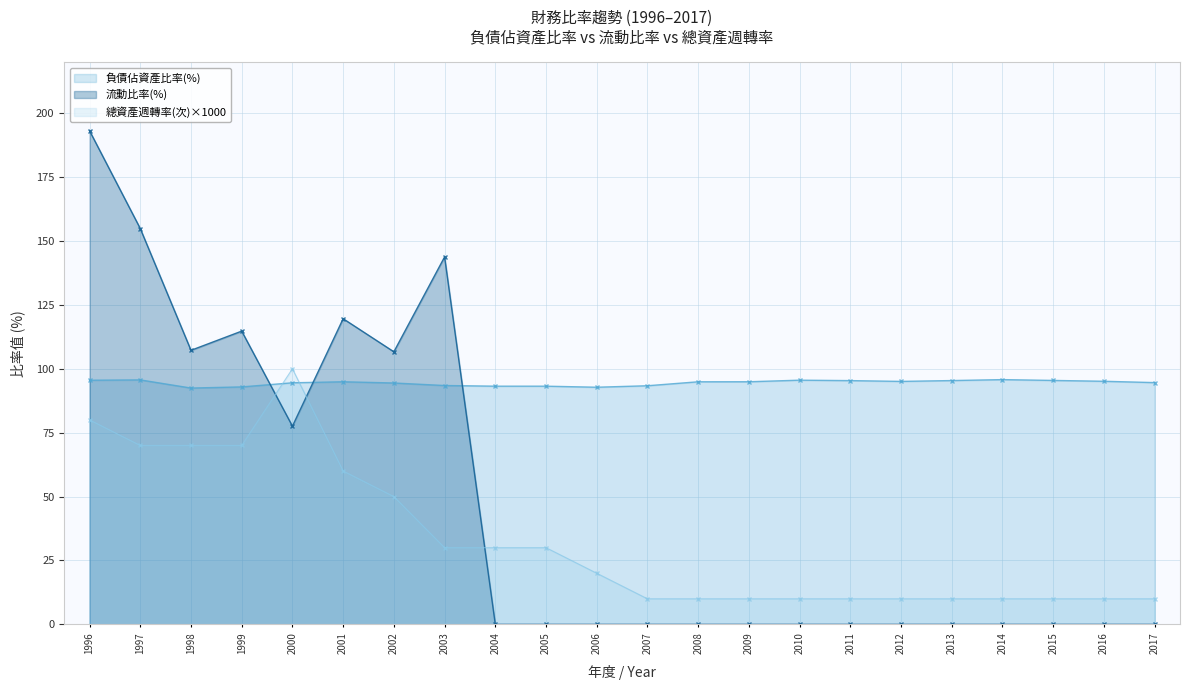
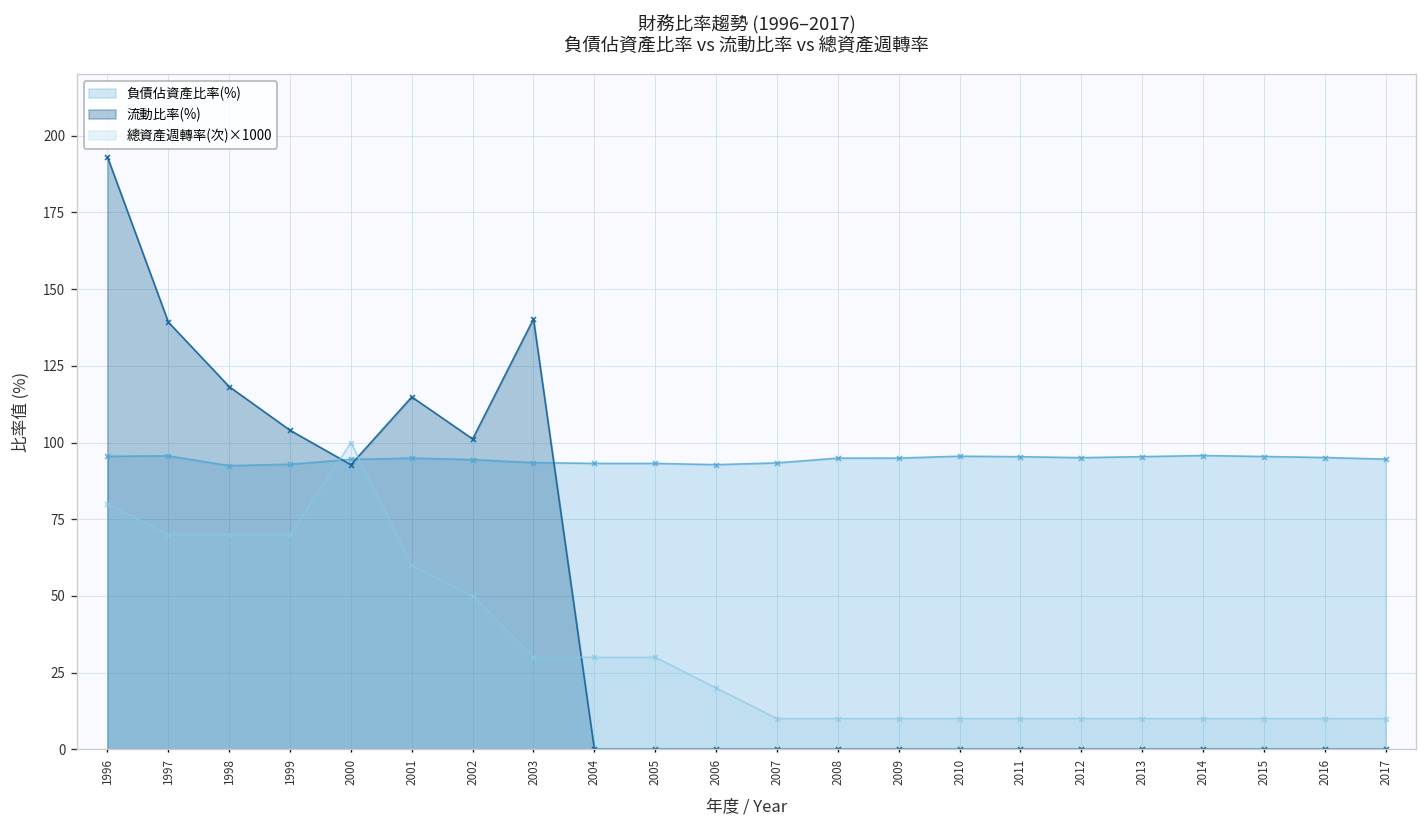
  {
    "流動比率(%)": {
      "1996": 193,
-     "1997": 155,
-     "1998": 107,
-     "1999": 115,
-     "2000": 78,
-     "2001": 120,
-     "2002": 107,
-     "2003": 144,
+     "1997": 139,
+     "1998": 118,
+     "1999": 104,
+     "2000": 93,
+     "2001": 115,
+     "2002": 101,
+     "2003": 140,
      "2004": 0,
      "2005": 0,
      "2006": 0,
      "2007": 0,
      "2008": 0,
      "2009": 0,
      "2010": 0,
      "2011": 0,
      "2012": 0,
      "2013": 0,
      "2014": 0,
      "2015": 0,
      "2016": 0,
      "2017": 0
    }
  }
